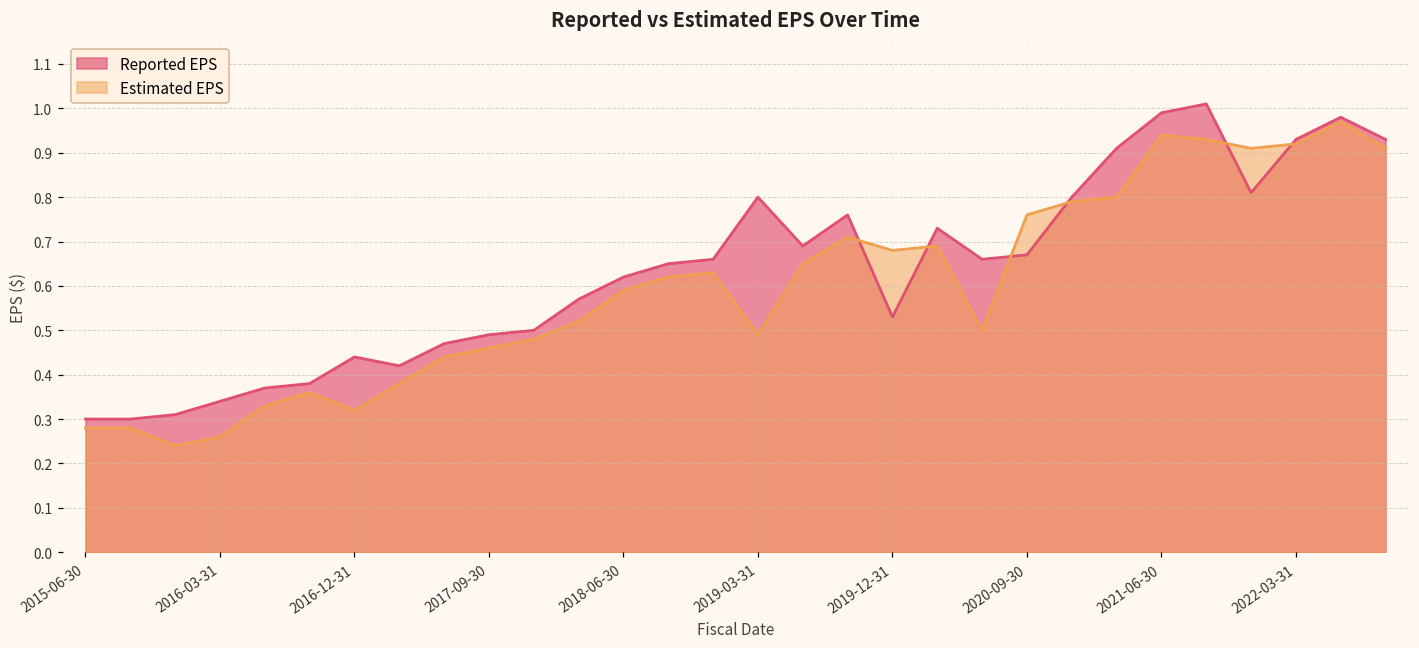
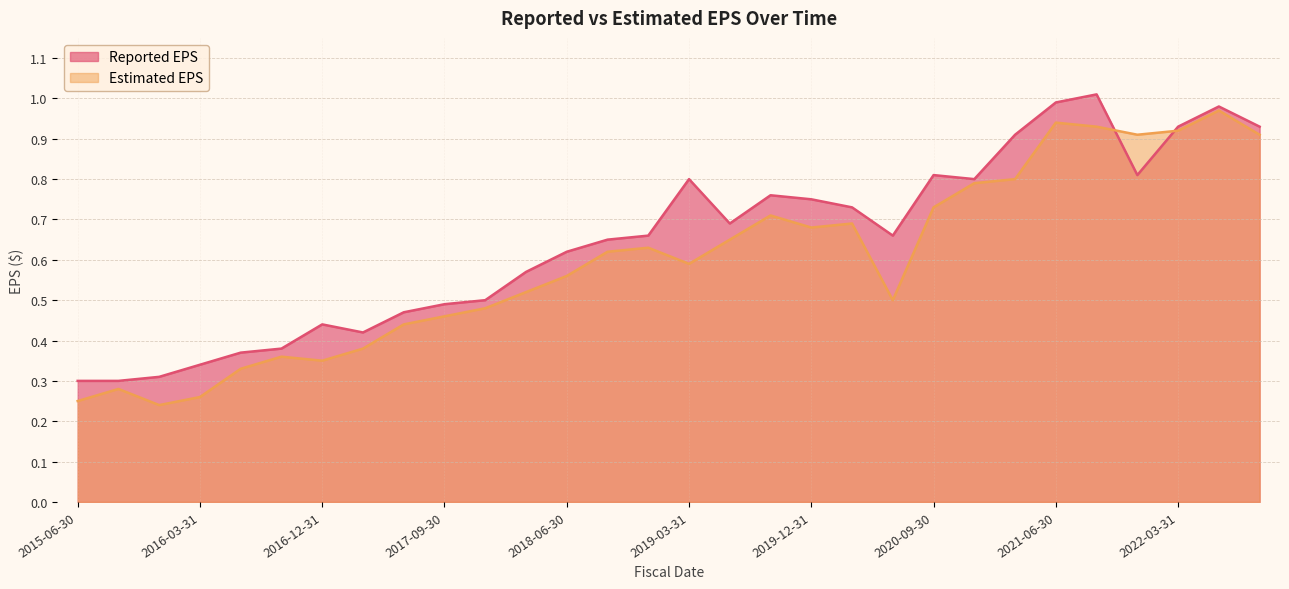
  {
    "Reported EPS": {
      "2015-06-30": 0.30,
      "2016-03-31": 0.34,
      "2016-12-31": 0.44,
      "2017-09-30": 0.49,
      "2018-06-30": 0.62,
      "2019-03-31": 0.80,
-     "2019-12-31": 0.53,
-     "2020-09-30": 0.67,
+     "2019-12-31": 0.75,
+     "2020-09-30": 0.81,
      "2021-06-30": 0.99,
      "2022-03-31": 0.93
    },
    "Estimated EPS": {
-     "2015-06-30": 0.28,
+     "2015-06-30": 0.25,
      "2016-03-31": 0.26,
-     "2016-12-31": 0.32,
+     "2016-12-31": 0.35,
      "2017-09-30": 0.46,
-     "2018-06-30": 0.59,
-     "2019-03-31": 0.49,
+     "2018-06-30": 0.56,
+     "2019-03-31": 0.59,
      "2019-12-31": 0.68,
-     "2020-09-30": 0.76,
+     "2020-09-30": 0.73,
      "2021-06-30": 0.94,
      "2022-03-31": 0.92
    }
  }
